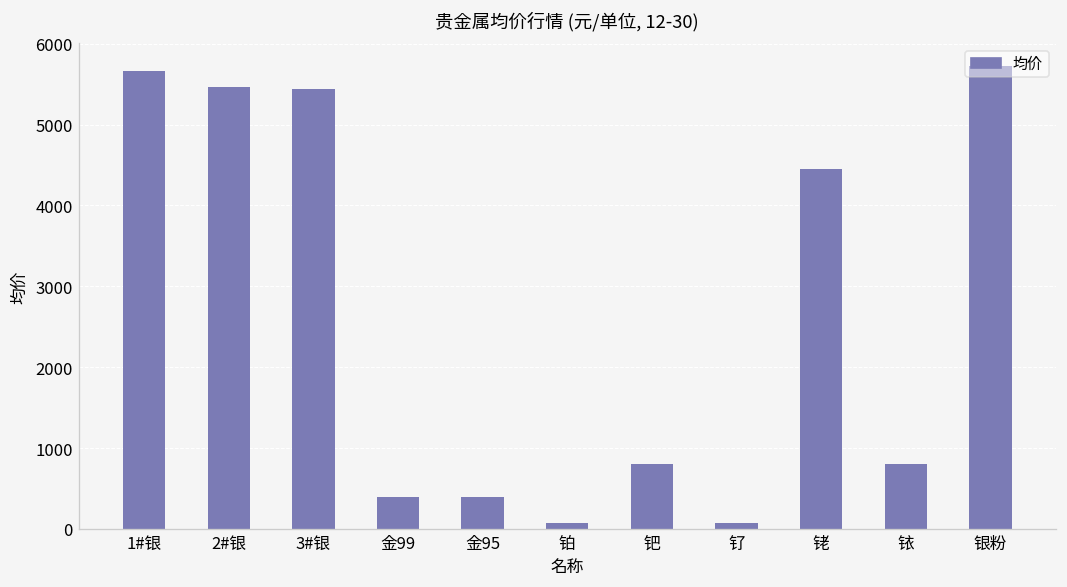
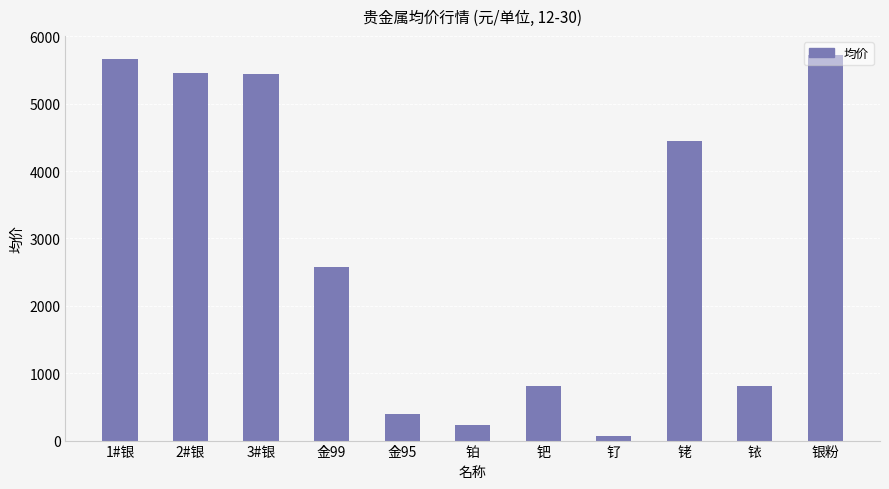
  {
    "1#银": 5700,
    "2#银": 5500,
    "3#银": 5400,
-   "金99": 400,
+   "金99": 2600,
    "金95": 400,
-   "铂": 100,
+   "铂": 200,
    "钯": 800,
    "钌": 100,
    "铑": 4500,
    "铱": 800
  }
